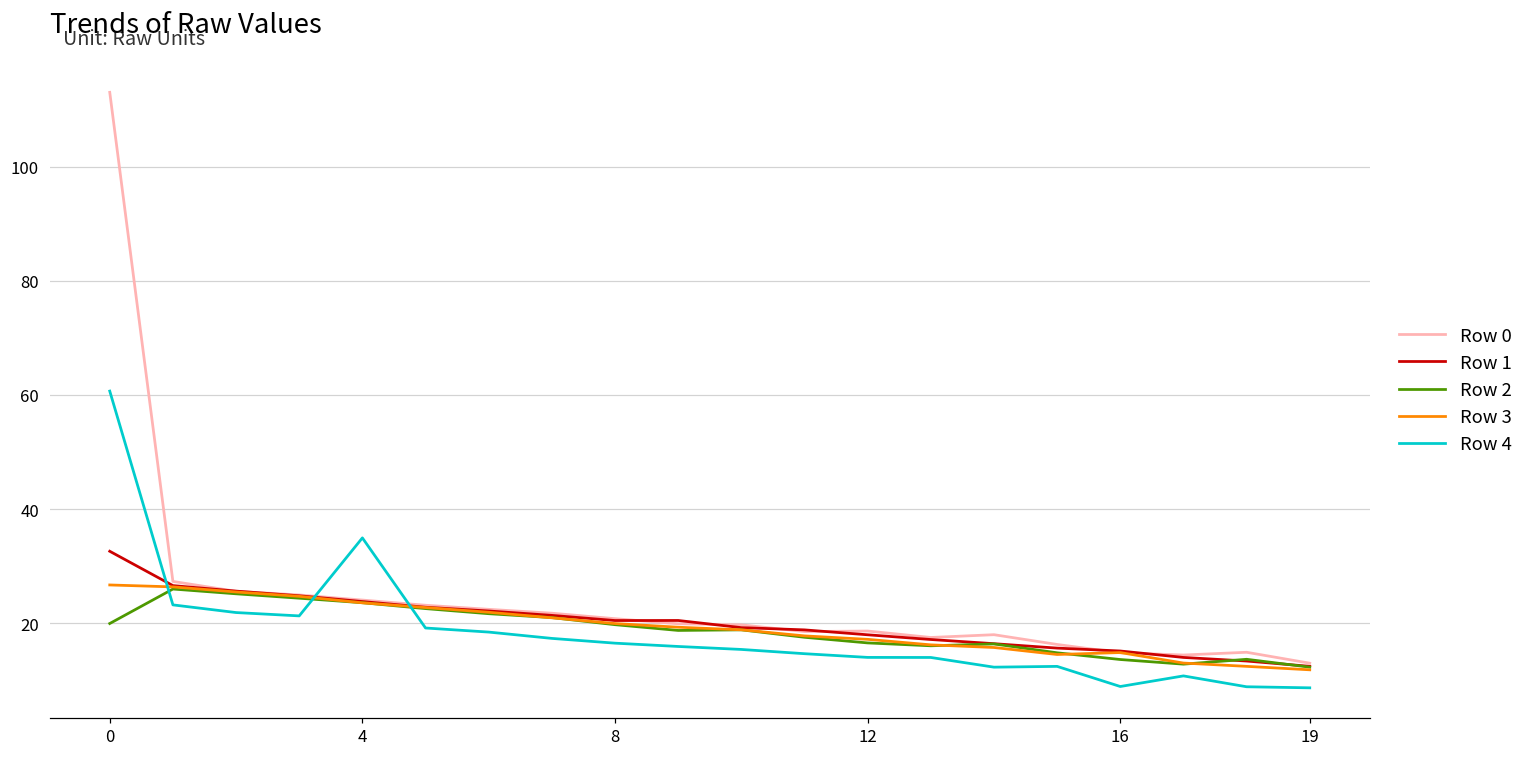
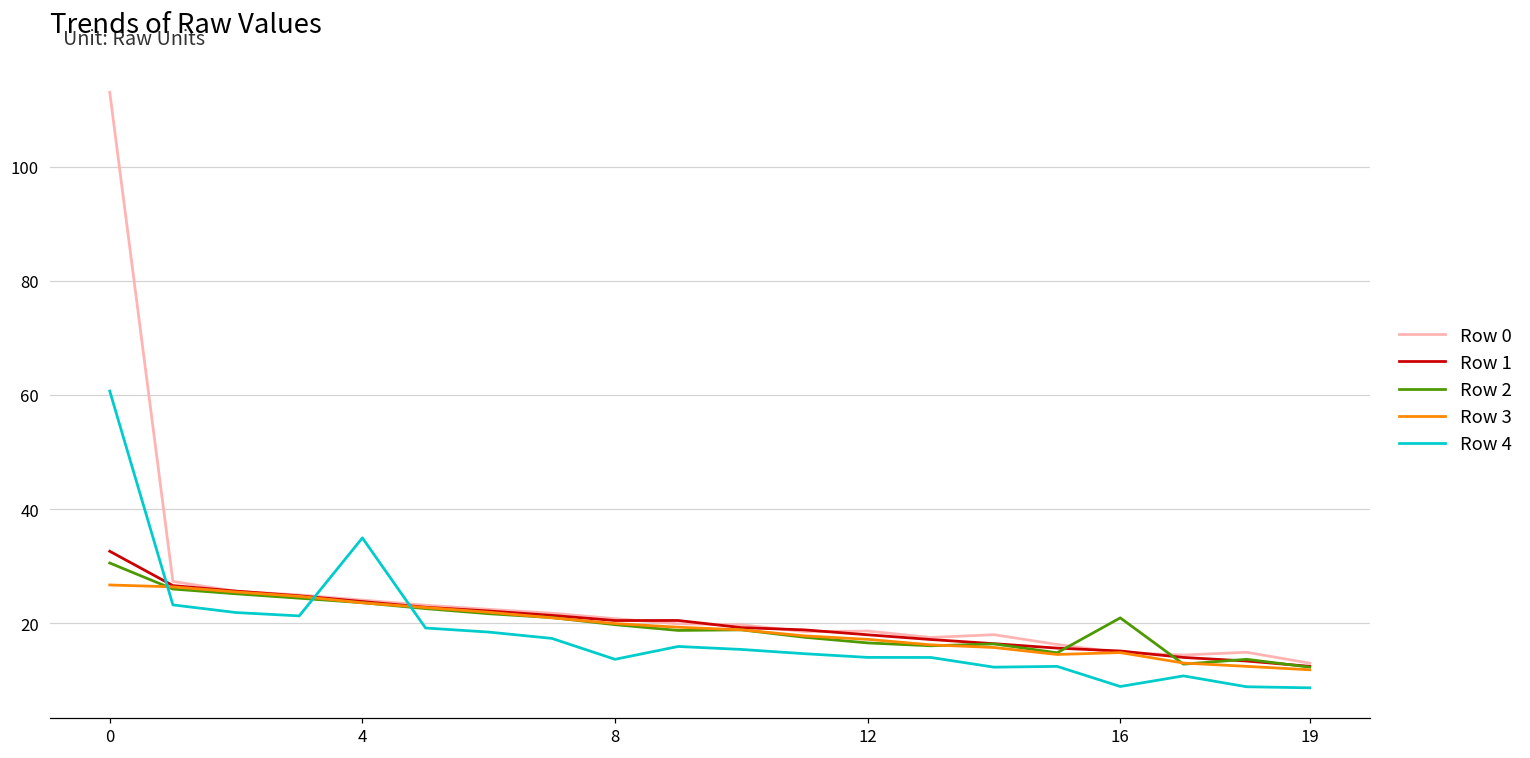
  {
    "Row 0": {
      "0": 113,
      "12": 19,
      "19": 13
    },
    "Row 1": {
      "0": 33,
      "12": 18
    },
    "Row 2": {
-     "0": 20,
+     "0": 31,
      "12": 17,
-     "16": 14
+     "16": 21
    },
    "Row 3": {
      "0": 27,
      "12": 17
    },
    "Row 4": {
      "0": 61,
      "4": 35,
-     "8": 16,
+     "8": 14,
      "12": 14,
      "16": 9,
      "19": 9
    }
  }
